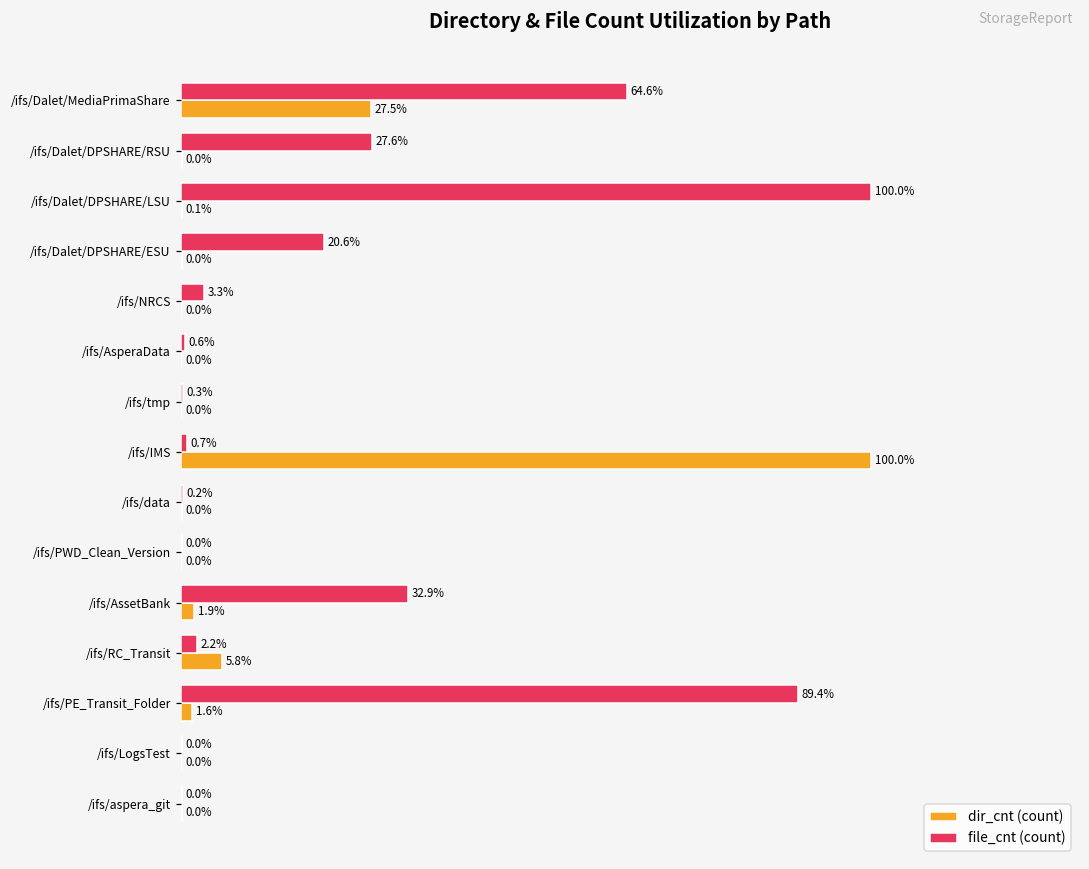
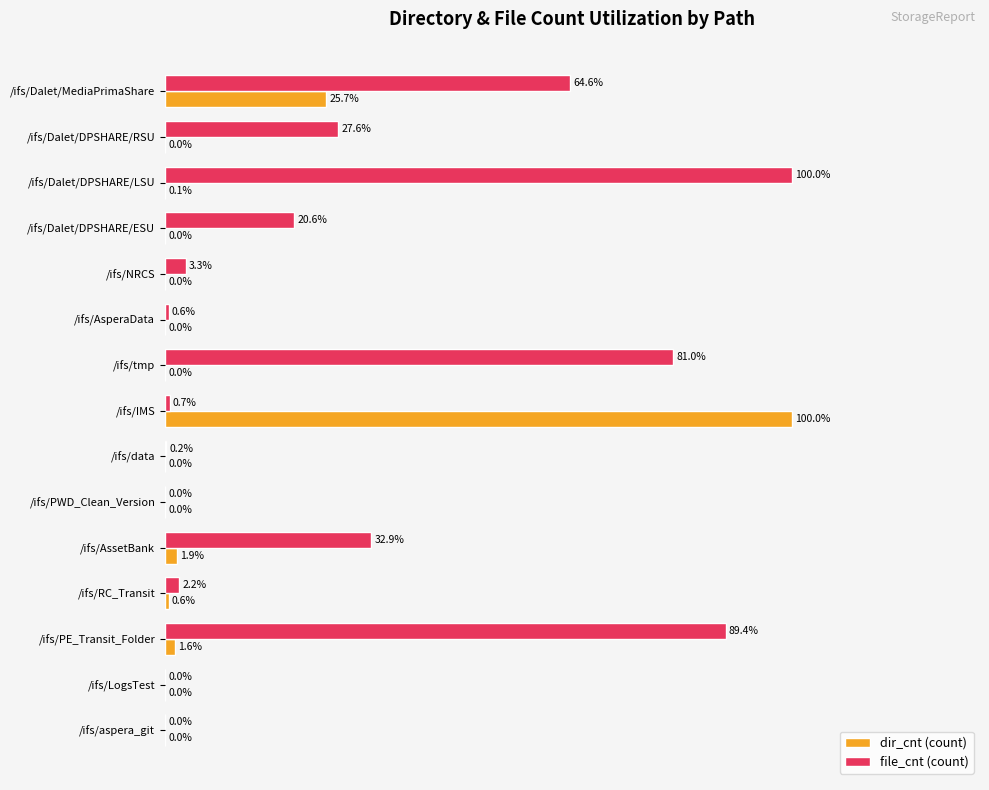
  {
    "dir_cnt (count)": {
-     "/ifs/Dalet/MediaPrimaShare": "27.5%",
+     "/ifs/Dalet/MediaPrimaShare": "25.7%",
      "/ifs/Dalet/DPSHARE/RSU": "0.0%",
      "/ifs/Dalet/DPSHARE/LSU": "0.1%",
      "/ifs/Dalet/DPSHARE/ESU": "0.0%",
      "/ifs/NRCS": "0.0%",
      "/ifs/AsperaData": "0.0%",
      "/ifs/tmp": "0.0%",
      "/ifs/IMS": "100.0%",
      "/ifs/data": "0.0%",
      "/ifs/PWD_Clean_Version": "0.0%",
      "/ifs/AssetBank": "1.9%",
-     "/ifs/RC_Transit": "5.8%",
+     "/ifs/RC_Transit": "0.6%",
      "/ifs/PE_Transit_Folder": "1.6%",
      "/ifs/LogsTest": "0.0%",
      "/ifs/aspera_git": "0.0%"
    },
    "file_cnt (count)": {
      "/ifs/Dalet/MediaPrimaShare": "64.6%",
      "/ifs/Dalet/DPSHARE/RSU": "27.6%",
      "/ifs/Dalet/DPSHARE/LSU": "100.0%",
      "/ifs/Dalet/DPSHARE/ESU": "20.6%",
      "/ifs/NRCS": "3.3%",
      "/ifs/AsperaData": "0.6%",
-     "/ifs/tmp": "0.3%",
+     "/ifs/tmp": "81.0%",
      "/ifs/IMS": "0.7%",
      "/ifs/data": "0.2%",
      "/ifs/PWD_Clean_Version": "0.0%",
      "/ifs/AssetBank": "32.9%",
      "/ifs/RC_Transit": "2.2%",
      "/ifs/PE_Transit_Folder": "89.4%",
      "/ifs/LogsTest": "0.0%",
      "/ifs/aspera_git": "0.0%"
    }
  }
